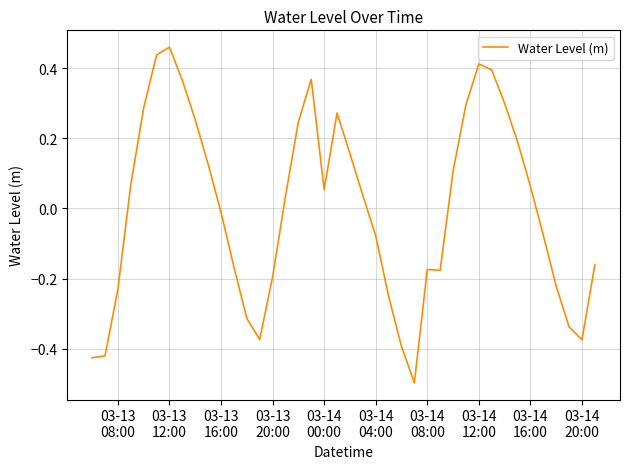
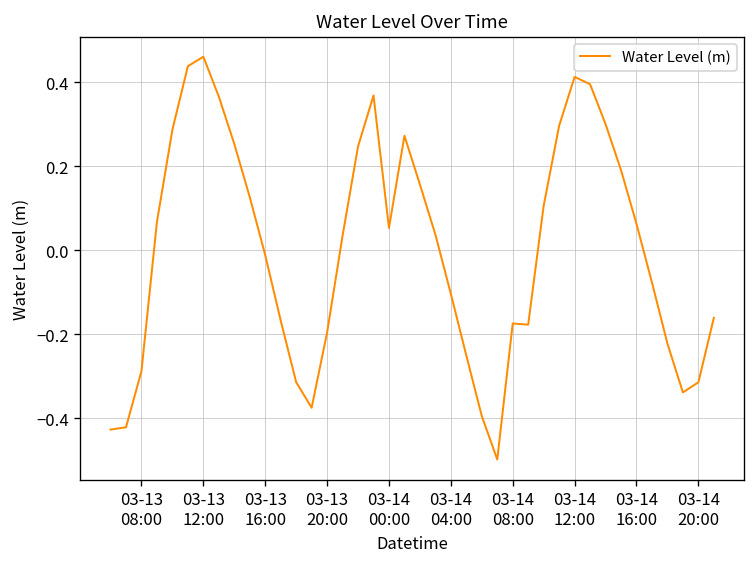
  {
-   "03-13 08:00": -0.23,
+   "03-13 08:00": -0.29,
    "03-13 12:00": 0.46,
    "03-13 16:00": -0.01,
    "03-13 20:00": -0.20,
    "03-14 00:00": 0.05,
-   "03-14 04:00": -0.08,
+   "03-14 04:00": -0.10,
    "03-14 08:00": -0.17,
    "03-14 12:00": 0.41,
    "03-14 16:00": 0.06,
-   "03-14 20:00": -0.38
+   "03-14 20:00": -0.31
  }
